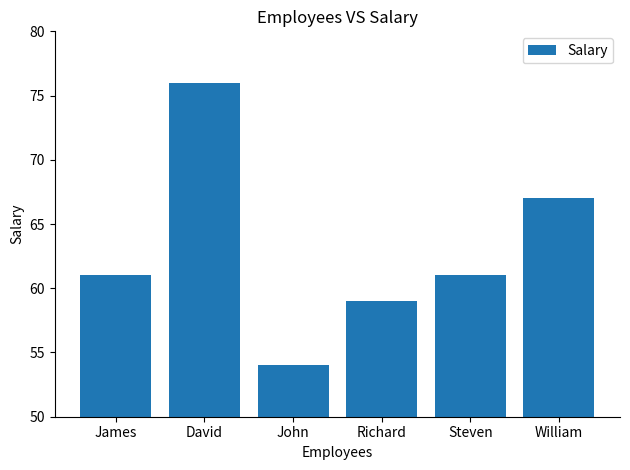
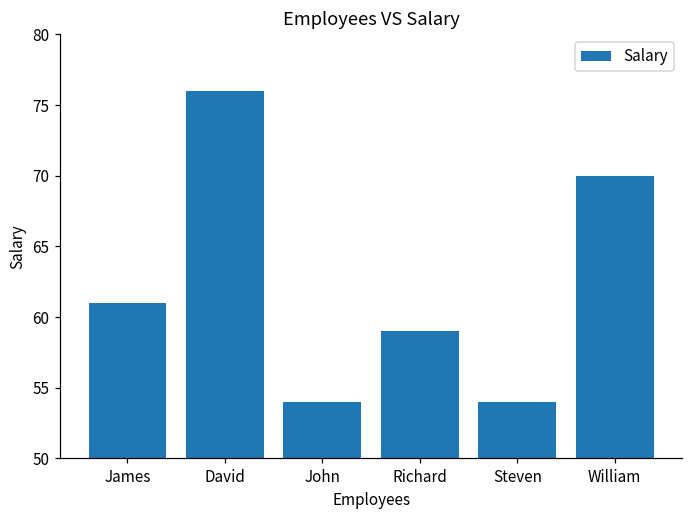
  {
    "James": 61,
    "David": 76,
    "John": 54,
    "Richard": 59,
-   "Steven": 61,
-   "William": 67
+   "Steven": 54,
+   "William": 70
  }
